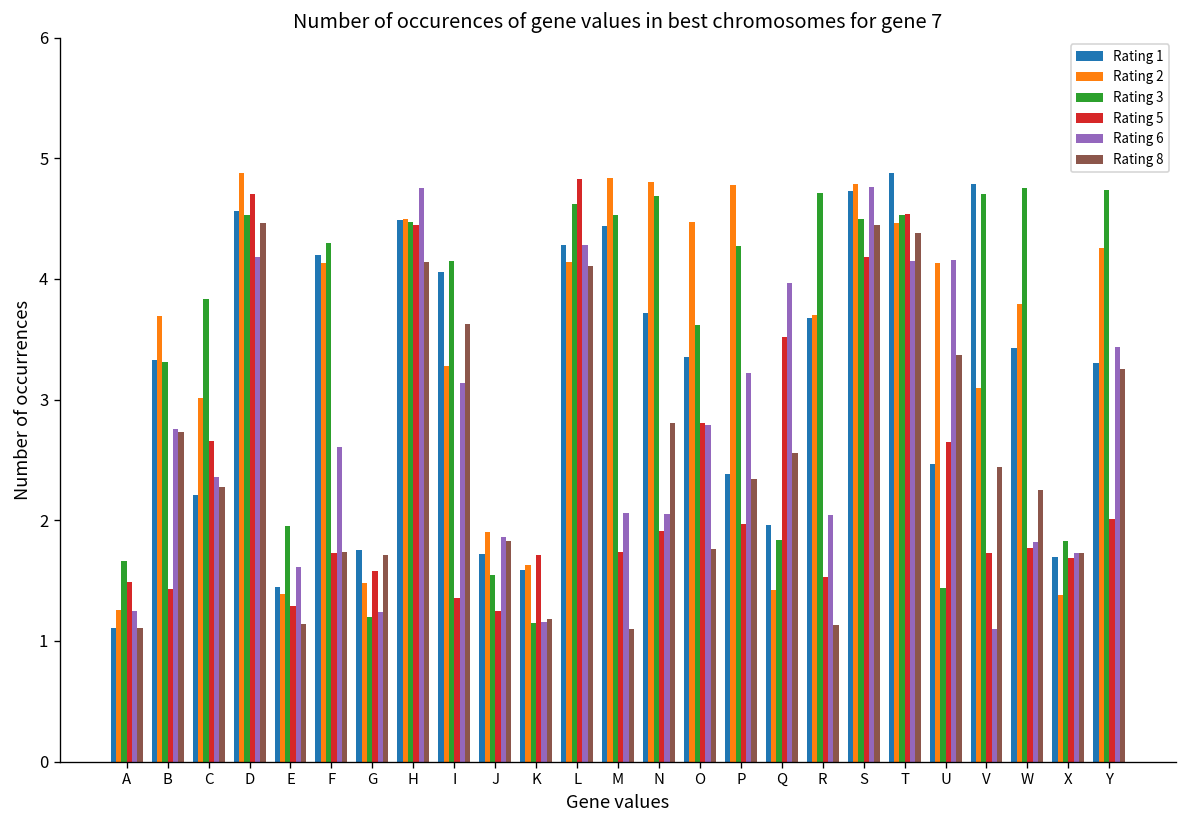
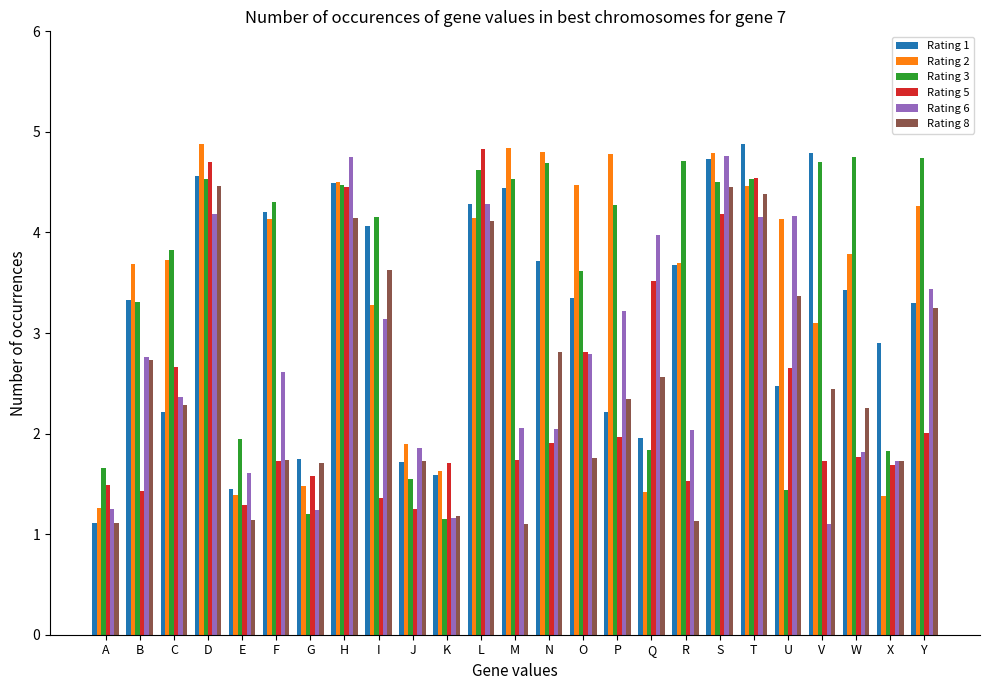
  {
    "Rating 1": {
      "A": 1.11,
      "B": 3.33,
      "C": 2.21,
      "D": 4.56,
      "E": 1.45,
      "F": 4.20,
      "G": 1.75,
      "H": 4.49,
      "I": 4.06,
      "J": 1.72,
      "K": 1.59,
      "L": 4.28,
      "M": 4.44,
      "N": 3.72,
      "O": 3.35,
-     "P": 2.38,
+     "P": 2.21,
      "Q": 1.96,
      "R": 3.68,
      "S": 4.73,
      "T": 4.88,
      "U": 2.47,
      "V": 4.79,
      "W": 3.43,
-     "X": 1.7,
+     "X": 2.9,
      "Y": 3.30
    },
    "Rating 2": {
      "A": 1.26,
      "B": 3.69,
-     "C": 3.01,
+     "C": 3.73,
      "D": 4.88,
      "E": 1.39,
      "F": 4.13,
      "G": 1.48,
      "H": 4.50,
      "I": 3.28,
      "J": 1.90,
      "K": 1.63,
      "L": 4.14,
      "M": 4.84,
      "N": 4.80,
      "O": 4.47,
      "P": 4.78,
      "Q": 1.42,
      "R": 3.70,
      "S": 4.79,
      "T": 4.46,
      "U": 4.13,
      "V": 3.10,
      "W": 3.79,
      "X": 1.38,
      "Y": 4.26
    },
    "Rating 3": {
      "A": 1.66,
      "B": 3.31,
      "C": 3.83,
      "D": 4.53,
      "E": 1.95,
      "F": 4.30,
      "G": 1.20,
      "H": 4.47,
      "I": 4.15,
      "J": 1.55,
      "K": 1.15,
      "L": 4.62,
      "M": 4.53,
      "N": 4.69,
      "O": 3.62,
      "P": 4.27,
      "Q": 1.84,
      "R": 4.71,
      "S": 4.50,
      "T": 4.53,
      "U": 1.44,
      "V": 4.70,
      "W": 4.75,
      "X": 1.83,
      "Y": 4.74
    },
    "Rating 5": {
      "A": 1.49,
      "B": 1.43,
      "C": 2.66,
      "D": 4.70,
      "E": 1.29,
      "F": 1.73,
      "G": 1.58,
      "H": 4.45,
      "I": 1.36,
      "J": 1.25,
      "K": 1.71,
      "L": 4.83,
      "M": 1.74,
      "N": 1.91,
      "O": 2.81,
      "P": 1.97,
      "Q": 3.52,
      "R": 1.53,
      "S": 4.18,
      "T": 4.54,
      "U": 2.65,
      "V": 1.73,
      "W": 1.77,
      "X": 1.69,
      "Y": 2.01
    },
    "Rating 6": {
      "A": 1.25,
      "B": 2.76,
      "C": 2.36,
      "D": 4.18,
      "E": 1.61,
      "F": 2.61,
      "G": 1.24,
      "H": 4.75,
      "I": 3.14,
      "J": 1.86,
      "K": 1.16,
      "L": 4.28,
      "M": 2.06,
      "N": 2.05,
      "O": 2.79,
      "P": 3.22,
      "Q": 3.97,
      "R": 2.04,
      "S": 4.76,
      "T": 4.15,
      "U": 4.16,
      "V": 1.10,
      "W": 1.82,
      "X": 1.73,
      "Y": 3.44
    },
    "Rating 8": {
      "A": 1.11,
      "B": 2.73,
      "C": 2.28,
      "D": 4.46,
      "E": 1.14,
      "F": 1.74,
      "G": 1.71,
      "H": 4.14,
      "I": 3.63,
-     "J": 1.83,
+     "J": 1.73,
      "K": 1.18,
      "L": 4.11,
      "M": 1.10,
      "N": 2.81,
      "O": 1.76,
      "P": 2.34,
      "Q": 2.56,
      "R": 1.13,
      "S": 4.45,
      "T": 4.38,
      "U": 3.37,
      "V": 2.44,
      "W": 2.25,
      "X": 1.73,
      "Y": 3.25
    }
  }
